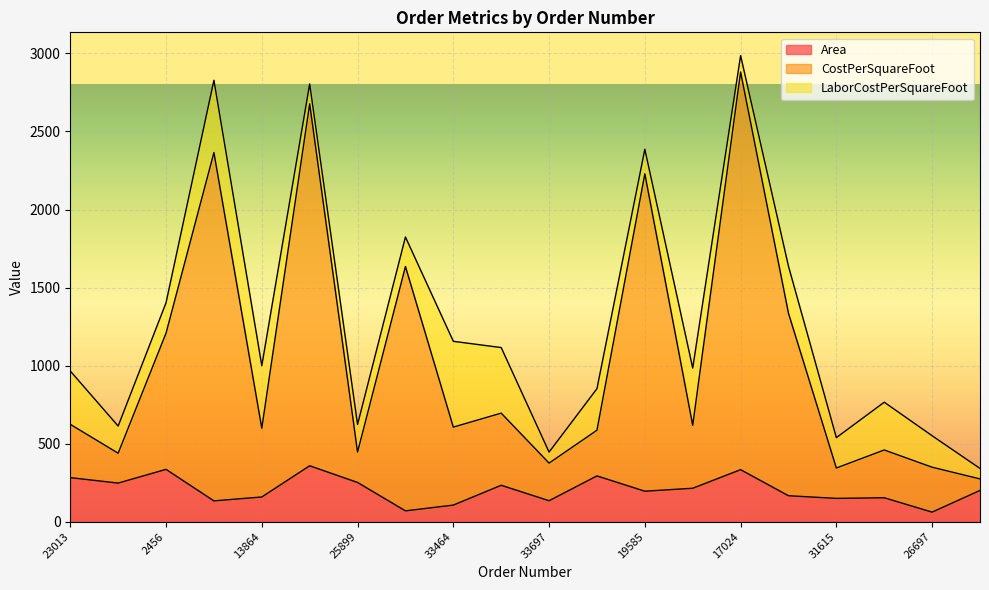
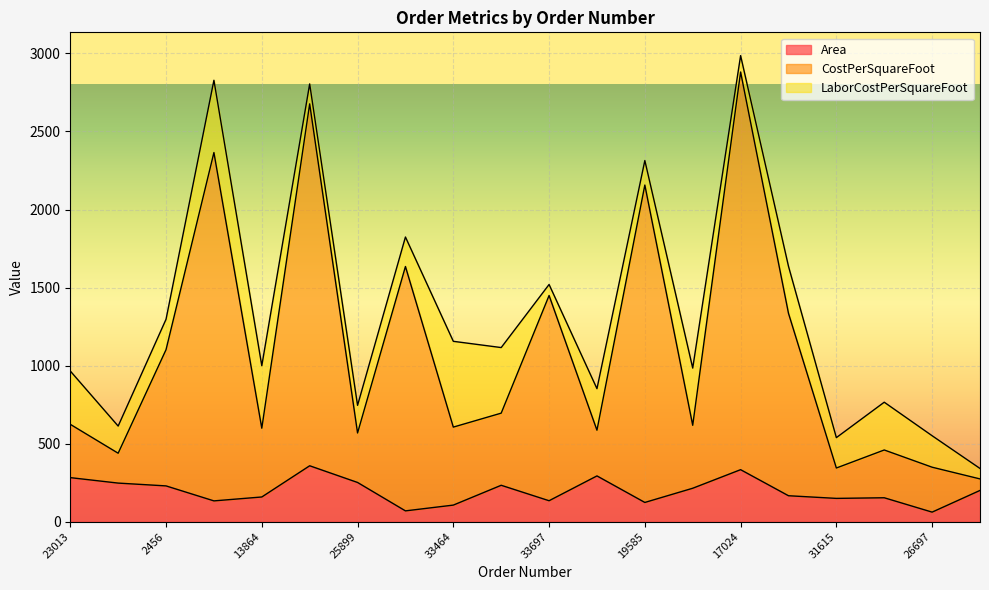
  {
    "Area": {
      "23013": 280,
-     "2456": 340,
+     "2456": 230,
      "13864": 160,
      "25899": 250,
      "33464": 110,
      "33697": 130,
-     "19585": 200,
+     "19585": 120,
      "17024": 330,
      "31615": 150,
      "26697": 60
    },
    "CostPerSquareFoot": {
      "23013": 340,
      "2456": 870,
      "13864": 440,
-     "25899": 190,
+     "25899": 320,
      "33464": 500,
-     "33697": 240,
+     "33697": 1320,
      "19585": 2030,
      "17024": 2550,
      "31615": 190,
      "26697": 290
    },
    "LaborCostPerSquareFoot": {
      "23013": 340,
      "2456": 190,
      "13864": 400,
      "25899": 180,
      "33464": 550,
      "33697": 70,
      "19585": 160,
      "17024": 100,
      "31615": 190,
      "26697": 200
    }
  }
